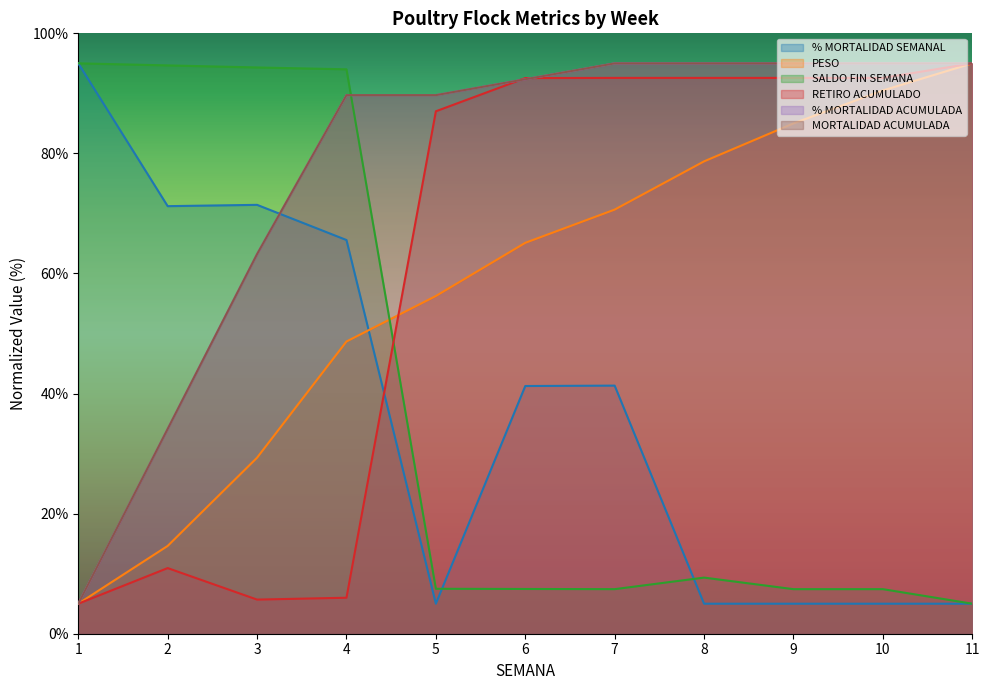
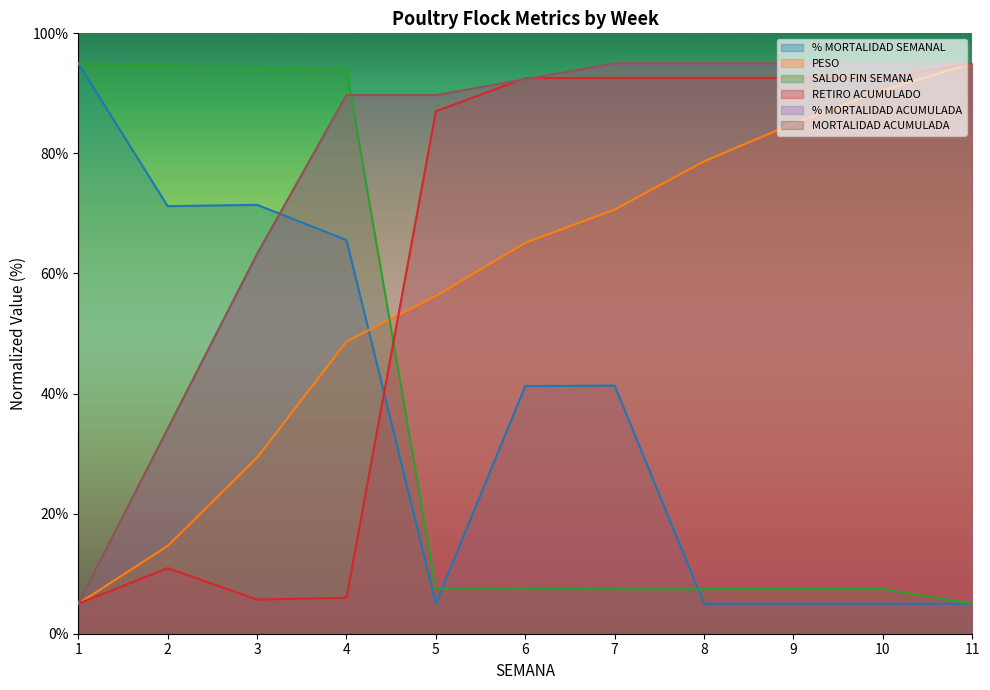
  {
    "% MORTALIDAD SEMANAL": {
      "2": "71%",
      "3": "71%",
      "4": "66%",
      "5": "5%",
      "6": "41%",
      "7": "41%",
      "8": "5%",
      "9": "5%",
      "10": "5%"
    },
    "SALDO FIN SEMANA": {
      "2": "95%",
      "3": "94%",
      "4": "94%",
      "5": "7%",
      "6": "7%",
      "7": "7%",
-     "8": "9%",
+     "8": "7%",
      "9": "7%",
      "10": "7%"
    }
  }
